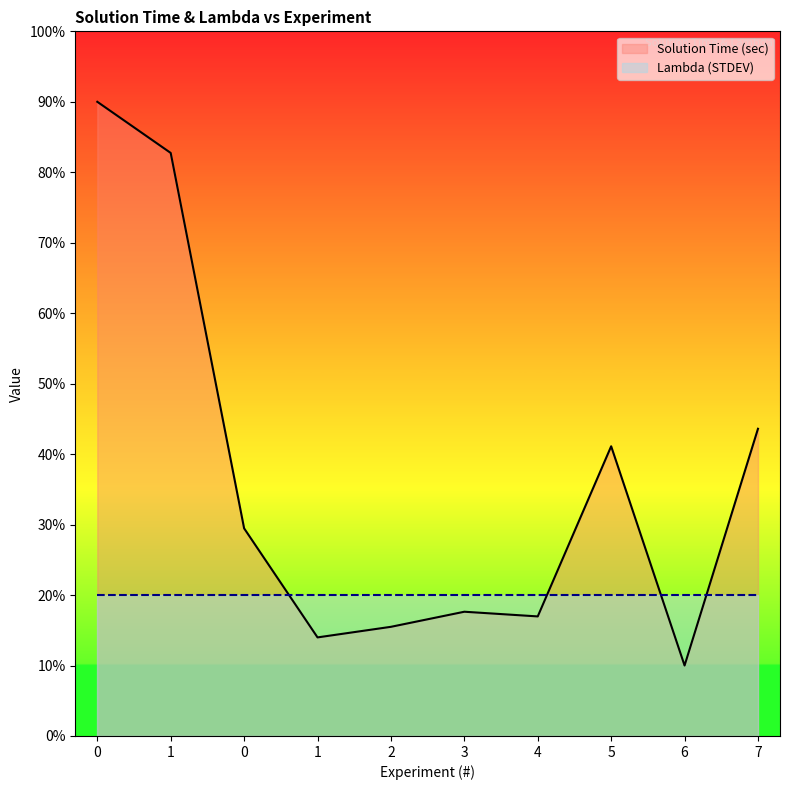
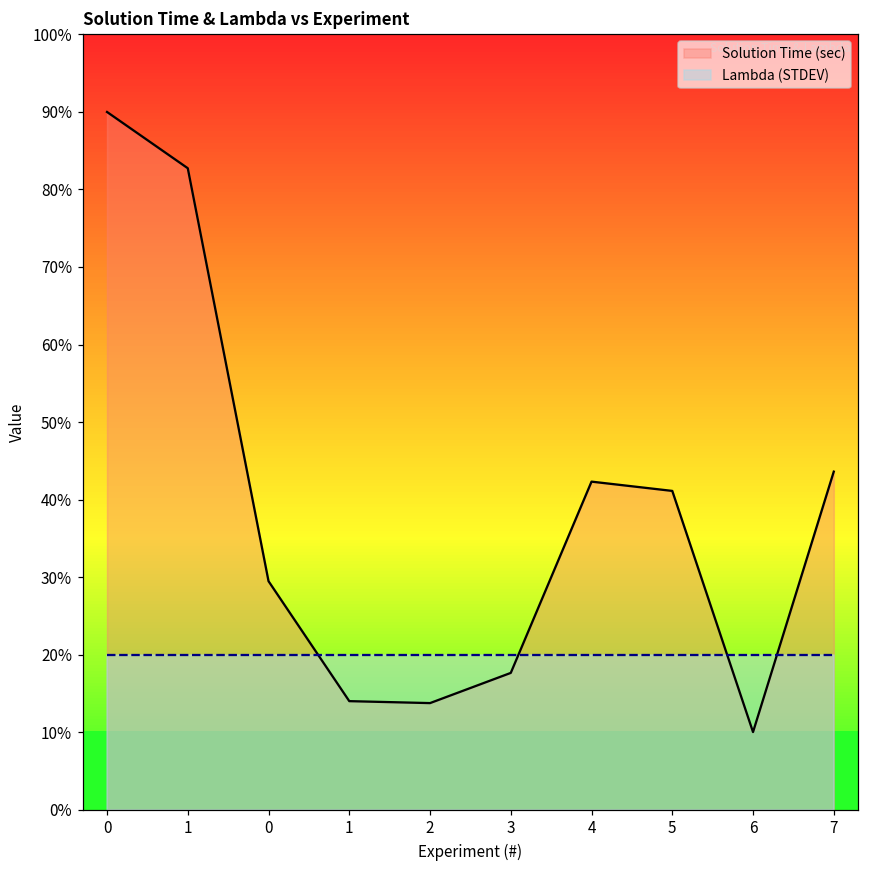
  {
    "Solution Time (sec)": {
-     "2": "15%",
+     "2": "14%",
      "3": "18%",
-     "4": "17%",
+     "4": "42%",
      "5": "41%",
      "6": "10%",
      "7": "44%"
    },
    "Lambda (STDEV)": {
      "2": "20%",
      "3": "20%",
      "4": "20%",
      "5": "20%",
      "6": "20%",
      "7": "20%"
    }
  }
